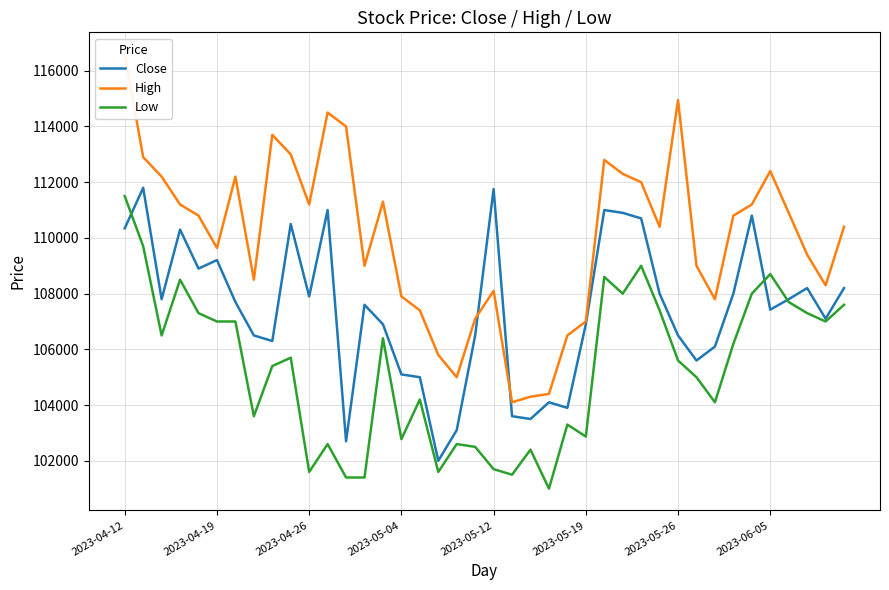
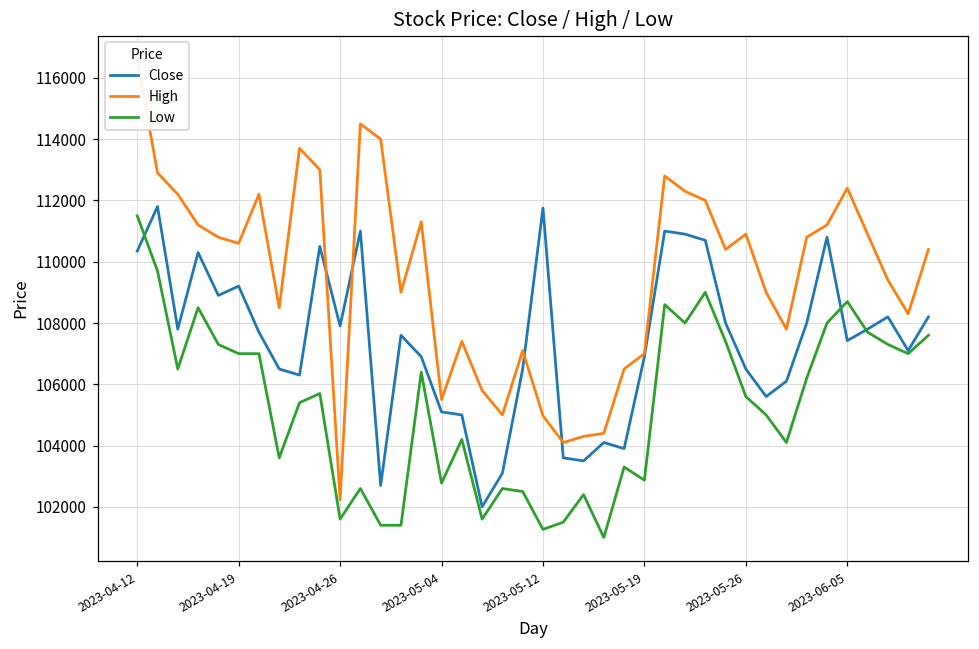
  {
    "Close": {
      "2023-04-12": 110300,
      "2023-04-19": 109200,
      "2023-04-26": 107900,
      "2023-05-04": 105100,
      "2023-05-12": 111800,
      "2023-05-19": 106900,
      "2023-05-26": 106500,
      "2023-06-05": 107400
    },
    "High": {
-     "2023-04-19": 109600,
-     "2023-04-26": 111200,
-     "2023-05-04": 107900,
-     "2023-05-12": 108100,
+     "2023-04-19": 110600,
+     "2023-04-26": 102200,
+     "2023-05-04": 105500,
+     "2023-05-12": 105000,
      "2023-05-19": 107000,
-     "2023-05-26": 114900,
+     "2023-05-26": 110900,
      "2023-06-05": 112400
    },
    "Low": {
      "2023-04-12": 111500,
      "2023-04-19": 107000,
      "2023-04-26": 101600,
      "2023-05-04": 102800,
-     "2023-05-12": 101700,
+     "2023-05-12": 101300,
      "2023-05-19": 102900,
      "2023-05-26": 105600,
      "2023-06-05": 108700
    }
  }
